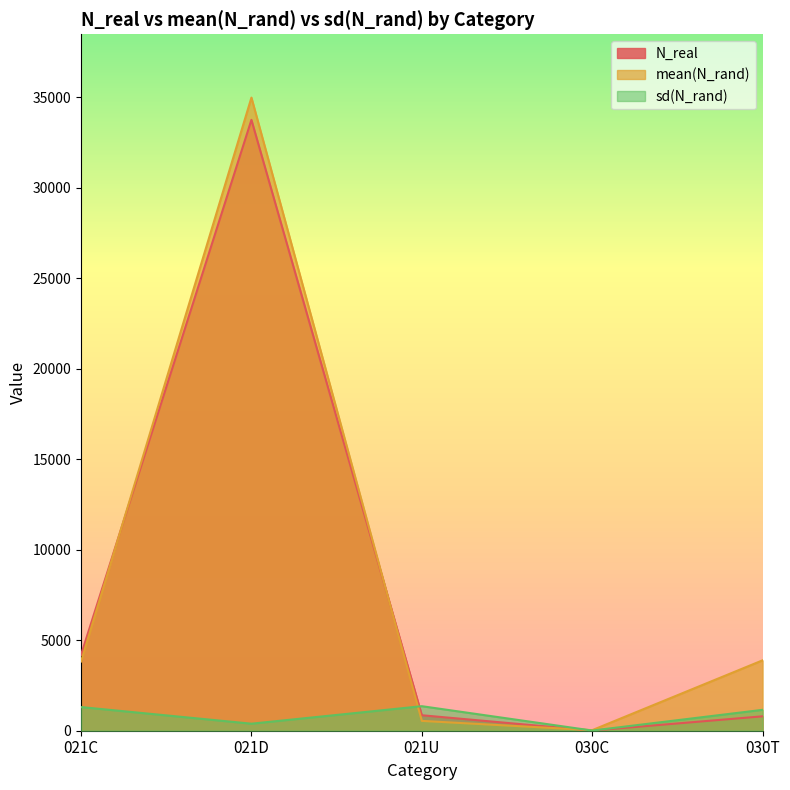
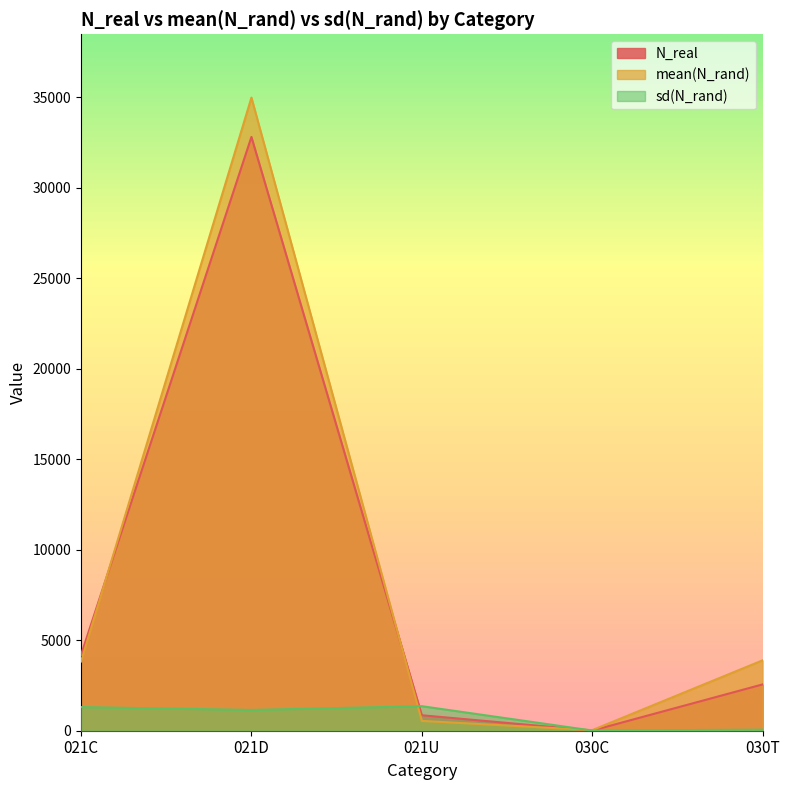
  {
    "N_real": {
      "021C": 4200,
-     "021D": 33800,
+     "021D": 32800,
      "021U": 900,
-     "030T": 800
+     "030T": 2600
    },
    "mean(N_rand)": {
      "021C": 3800,
      "021D": 35000,
      "021U": 500,
      "030T": 3900
    },
    "sd(N_rand)": {
      "021C": 1300,
-     "021D": 400,
+     "021D": 1100,
      "021U": 1400,
-     "030T": 1200
+     "030T": 100
    }
  }
